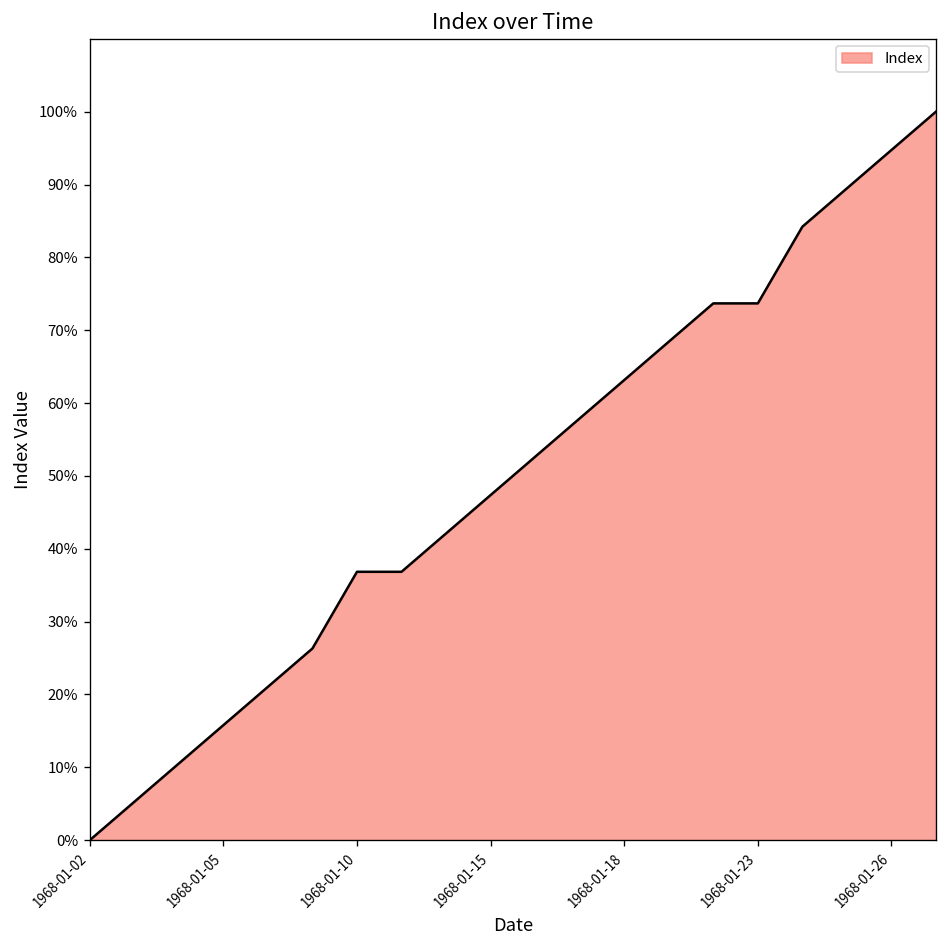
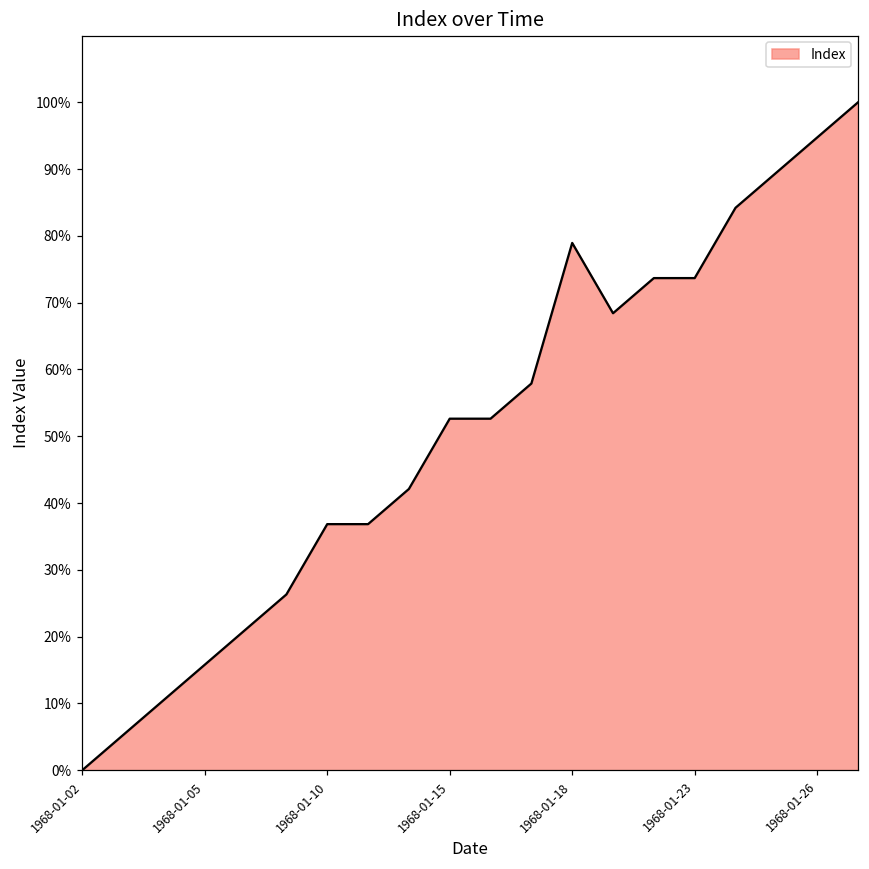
  {
    "1968-01-02": "0%",
    "1968-01-05": "16%",
    "1968-01-10": "37%",
-   "1968-01-15": "47%",
-   "1968-01-18": "63%",
+   "1968-01-15": "53%",
+   "1968-01-18": "79%",
    "1968-01-23": "74%",
    "1968-01-26": "95%"
  }
